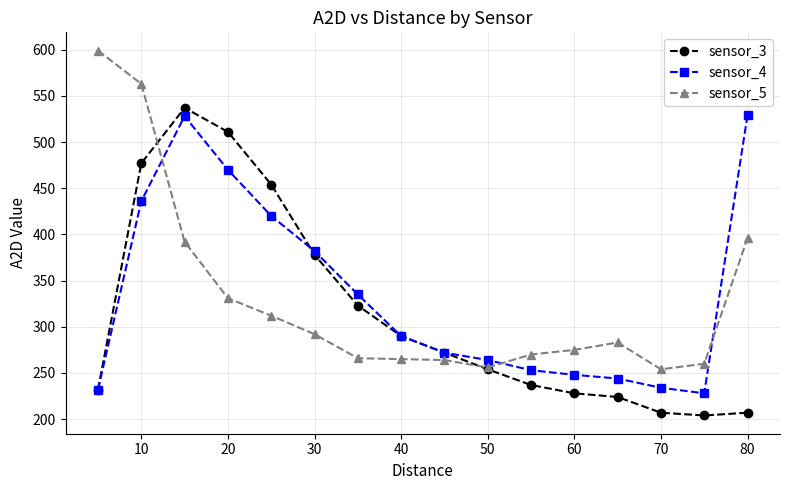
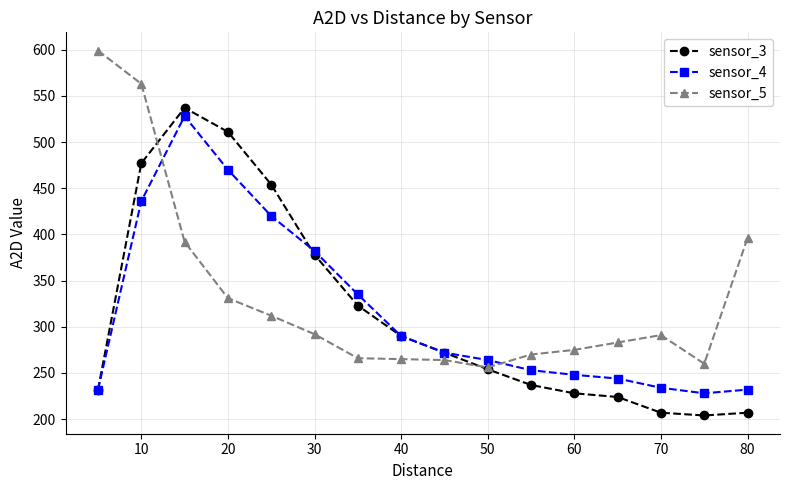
  {
    "sensor_3": {
      "10": 480,
      "20": 510,
      "30": 380,
      "60": 230,
      "70": 210,
      "80": 210
    },
    "sensor_4": {
      "10": 440,
      "20": 470,
      "30": 380,
      "50": 260,
      "60": 250,
      "70": 230,
-     "80": 530
+     "80": 230
    },
    "sensor_5": {
      "10": 560,
      "20": 330,
      "30": 290,
      "40": 270,
      "60": 280,
-     "70": 250,
+     "70": 290,
      "80": 400
    }
  }
